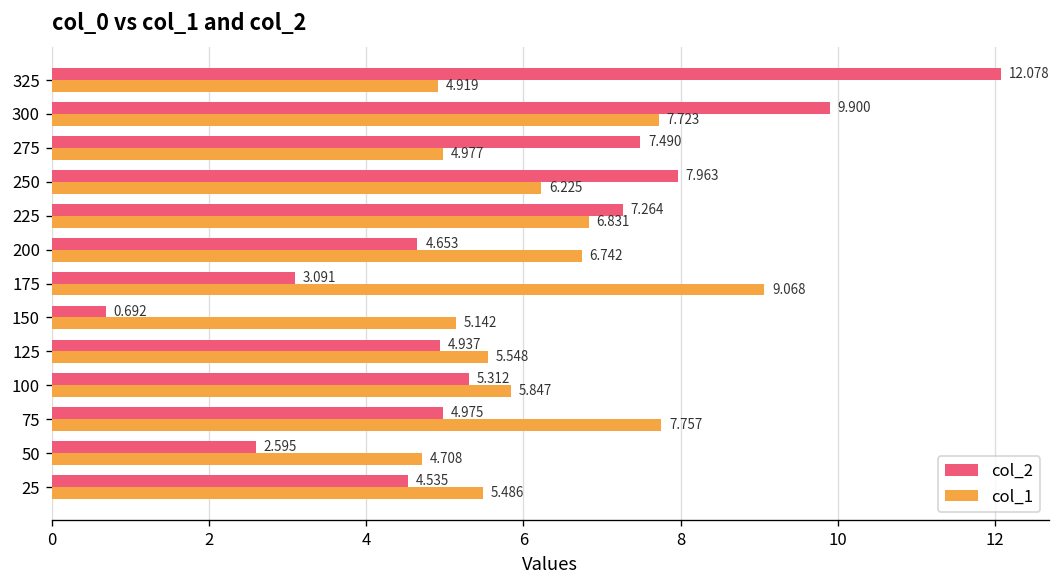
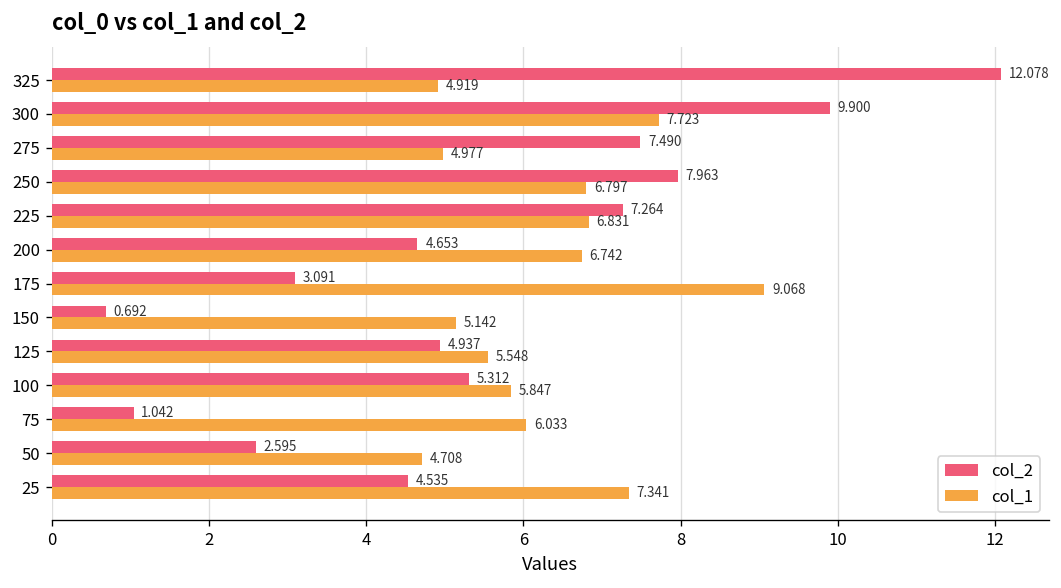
  {
    "col_2": {
      "325": 12.078,
      "300": 9.900,
      "275": 7.490,
      "250": 7.963,
      "225": 7.264,
      "200": 4.653,
      "175": 3.091,
      "150": 0.692,
      "125": 4.937,
      "100": 5.312,
-     "75": 4.975,
+     "75": 1.042,
      "50": 2.595,
      "25": 4.535
    },
    "col_1": {
      "325": 4.919,
      "300": 7.723,
      "275": 4.977,
-     "250": 6.225,
+     "250": 6.797,
      "225": 6.831,
      "200": 6.742,
      "175": 9.068,
      "150": 5.142,
      "125": 5.548,
      "100": 5.847,
-     "75": 7.757,
+     "75": 6.033,
      "50": 4.708,
-     "25": 5.486
+     "25": 7.341
    }
  }
